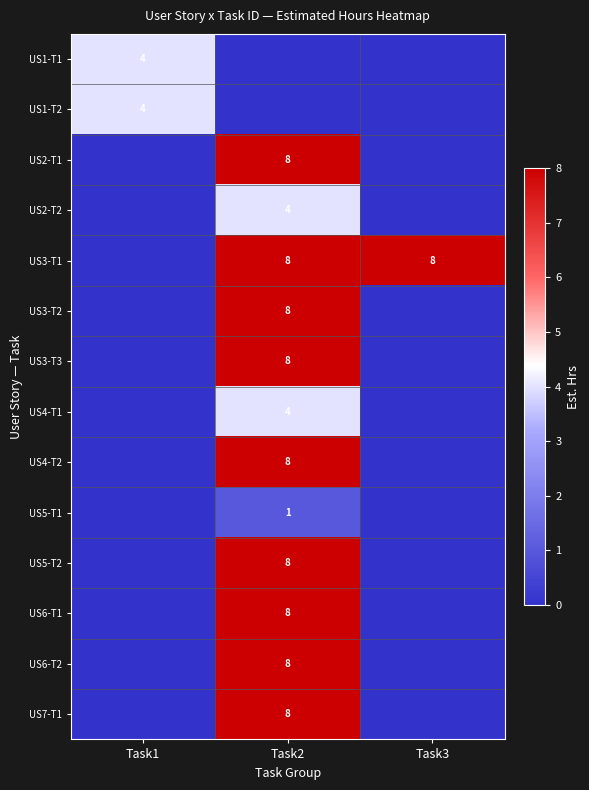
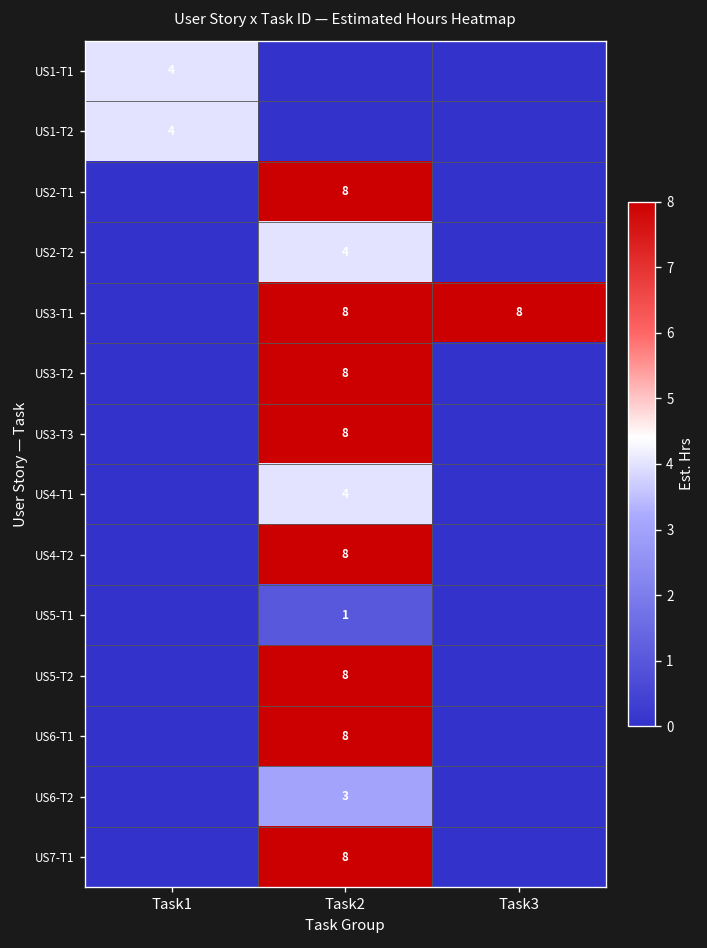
  {
    "US2-T1": {
      "Task2": 8
    },
    "US3-T1": {
      "Task2": 8,
      "Task3": 8
    },
    "US3-T2": {
      "Task2": 8
    },
    "US3-T3": {
      "Task2": 8
    },
    "US4-T2": {
      "Task2": 8
    },
    "US5-T1": {
      "Task2": 1
    },
    "US5-T2": {
      "Task2": 8
    },
    "US6-T1": {
      "Task2": 8
    },
    "US6-T2": {
-     "Task2": 8
+     "Task2": 3
    },
    "US7-T1": {
      "Task2": 8
    }
  }
